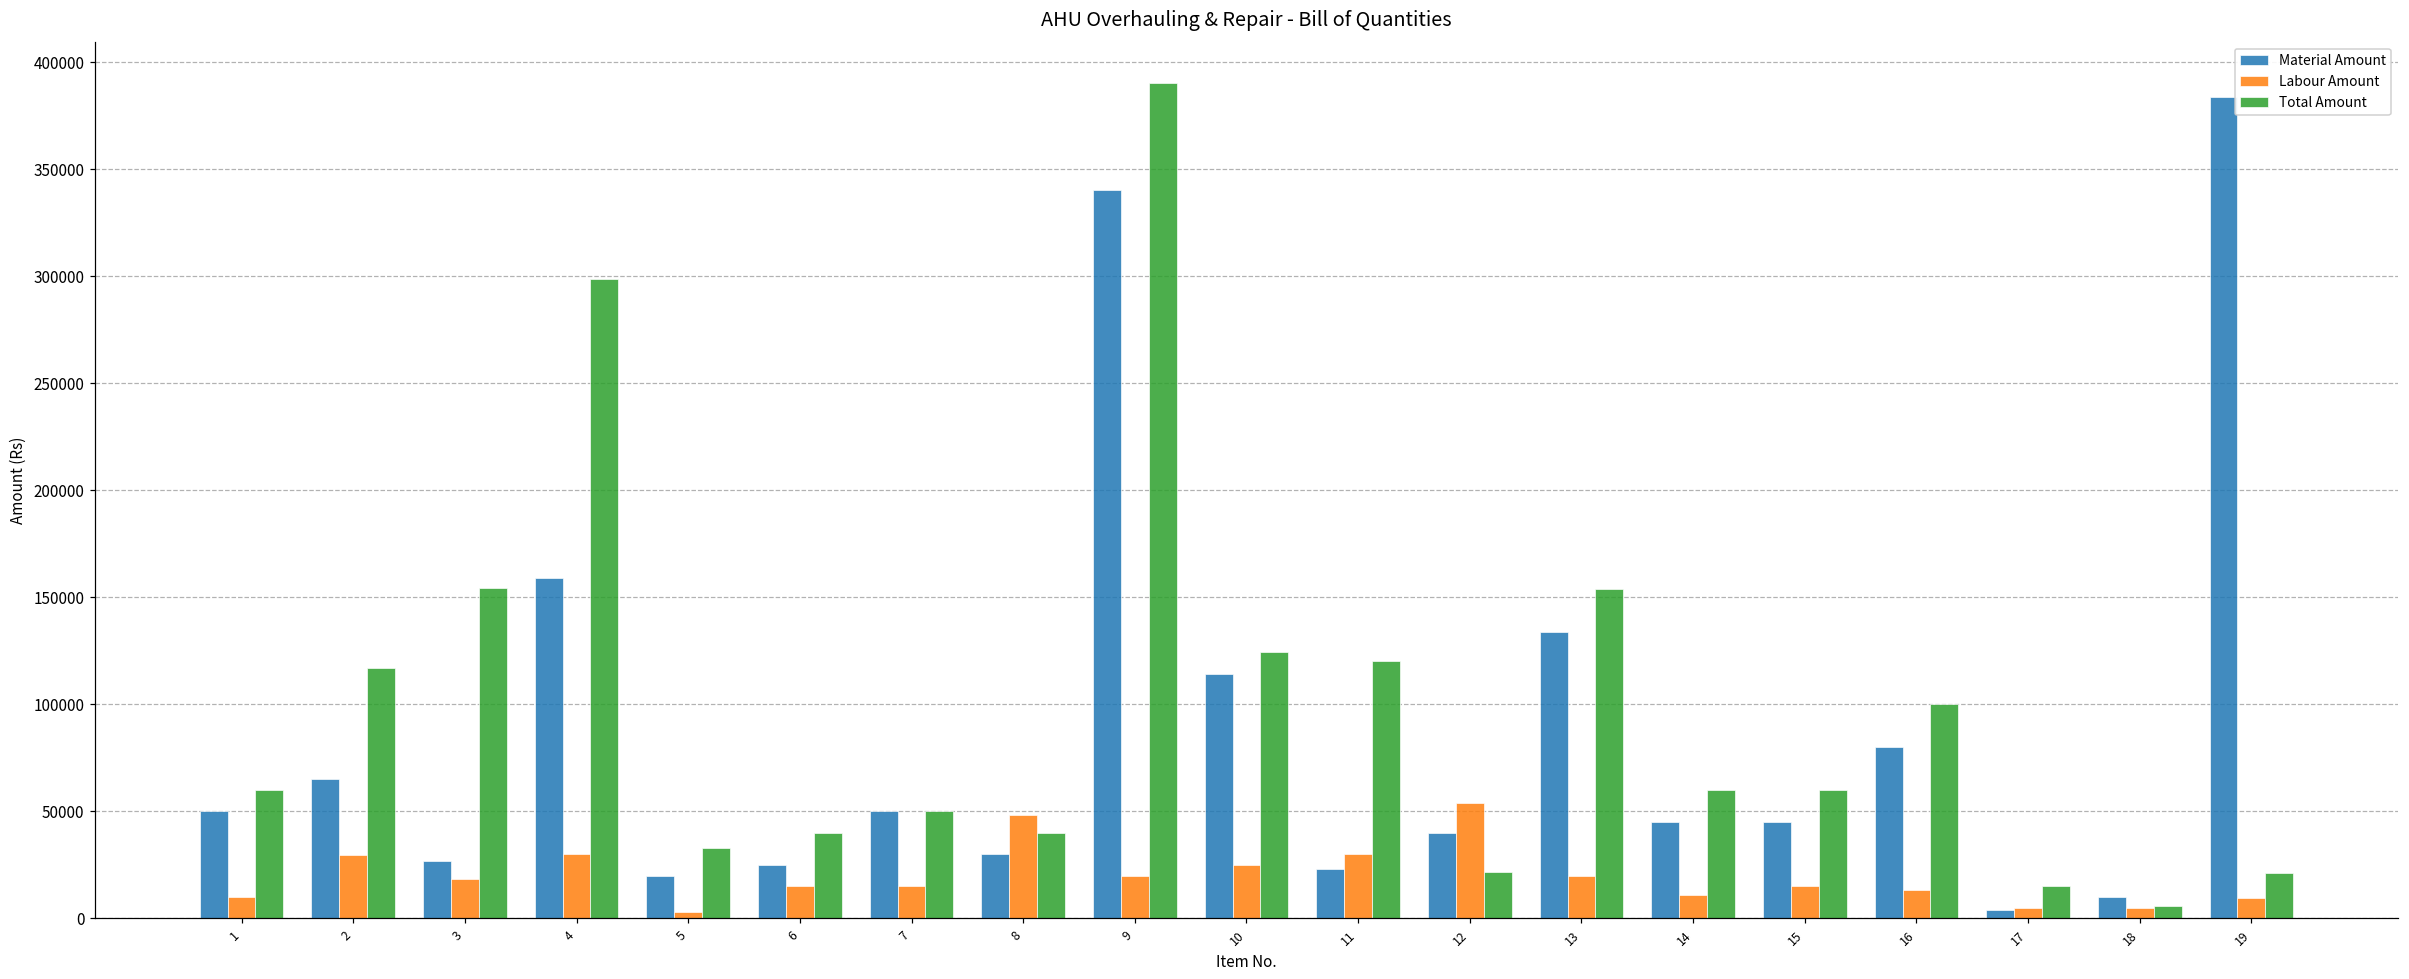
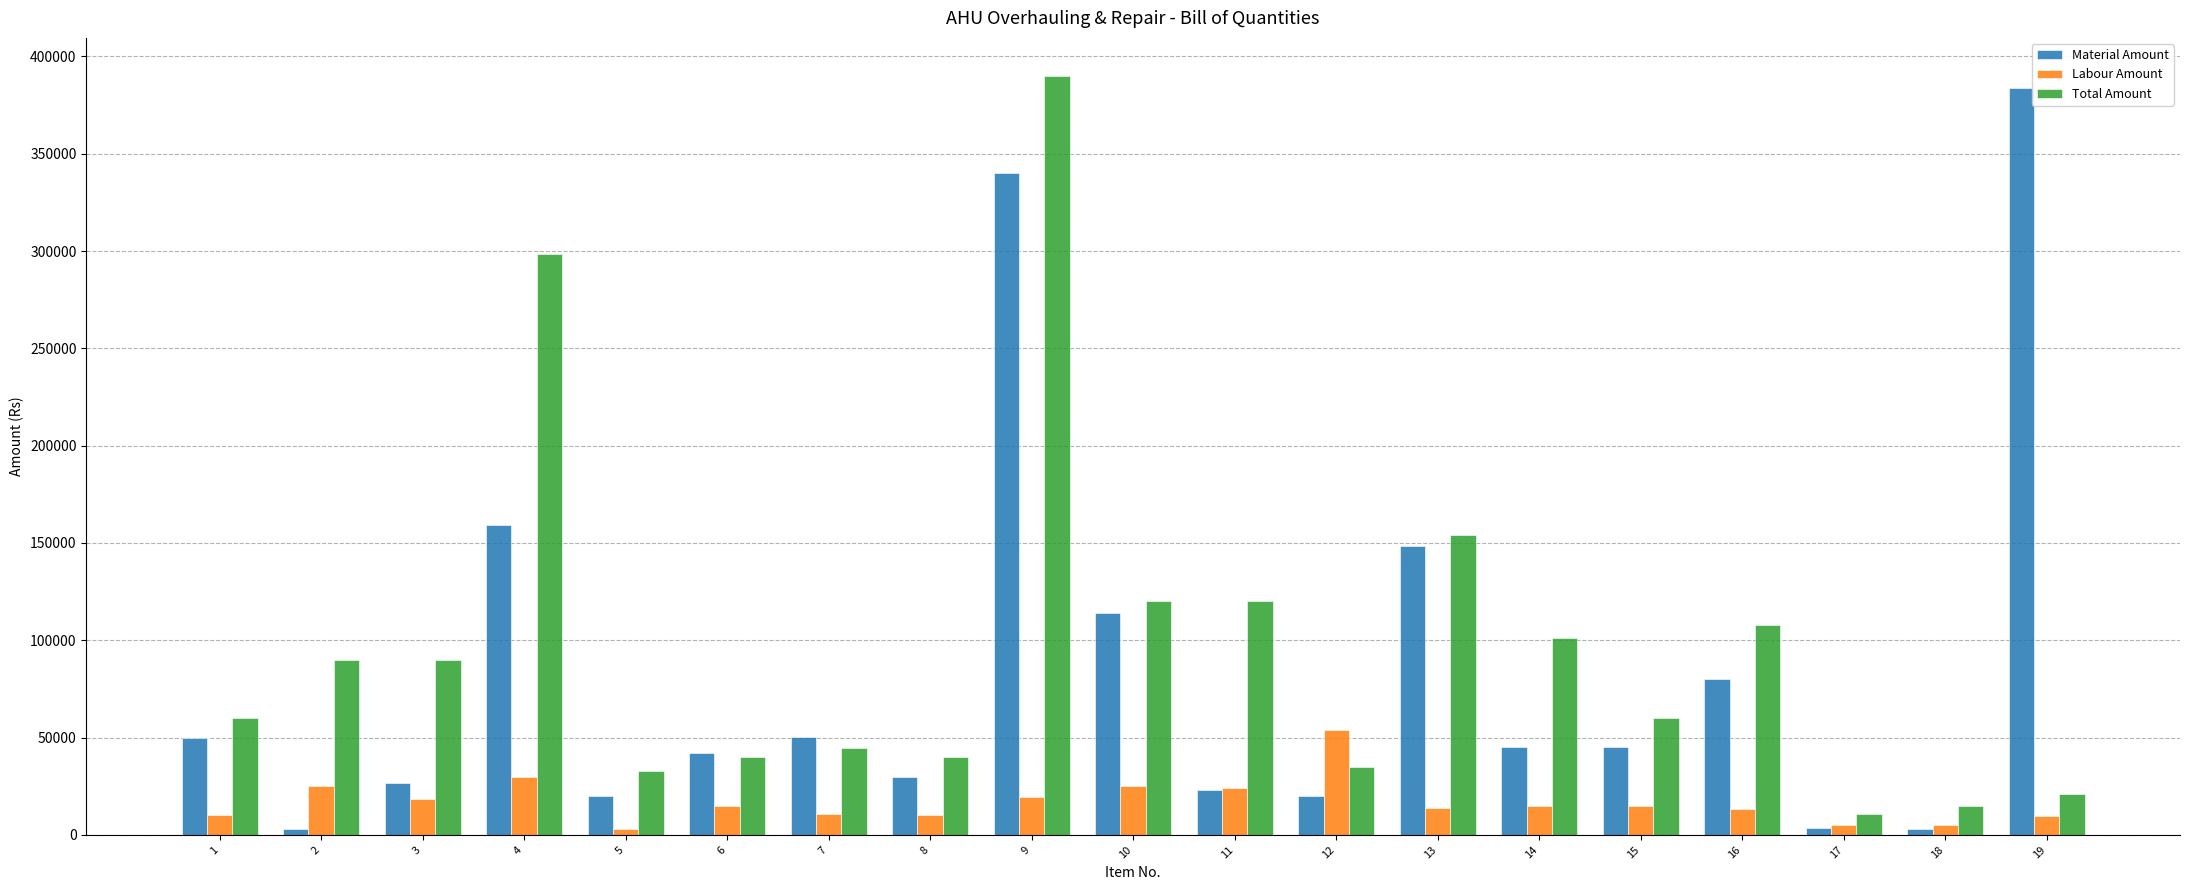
  {
    "Material Amount": {
      "1": 50000,
-     "2": 65000,
+     "2": 3000,
      "3": 27000,
      "4": 159000,
      "5": 20000,
-     "6": 25000,
+     "6": 42000,
      "7": 50000,
      "8": 30000,
      "9": 340000,
      "10": 114000,
      "11": 23000,
-     "12": 40000,
-     "13": 134000,
+     "12": 20000,
+     "13": 148000,
      "14": 45000,
      "15": 45000,
      "16": 80000,
      "17": 4000,
-     "18": 10000,
+     "18": 3000,
      "19": 384000
    },
    "Labour Amount": {
      "1": 10000,
-     "2": 29000,
+     "2": 25000,
      "3": 19000,
      "4": 30000,
      "5": 3000,
      "6": 15000,
-     "7": 15000,
-     "8": 48000,
+     "7": 11000,
+     "8": 10000,
      "9": 20000,
      "10": 25000,
-     "11": 30000,
+     "11": 24000,
      "12": 54000,
-     "13": 20000,
-     "14": 11000,
+     "13": 14000,
+     "14": 15000,
      "15": 15000,
      "16": 13000,
      "17": 5000,
      "18": 5000,
      "19": 10000
    },
    "Total Amount": {
      "1": 60000,
-     "2": 117000,
-     "3": 154000,
+     "2": 90000,
+     "3": 90000,
      "4": 299000,
      "5": 33000,
      "6": 40000,
-     "7": 50000,
+     "7": 45000,
      "8": 40000,
      "9": 390000,
-     "10": 125000,
+     "10": 120000,
      "11": 120000,
-     "12": 22000,
+     "12": 35000,
      "13": 154000,
-     "14": 60000,
+     "14": 101000,
      "15": 60000,
-     "16": 100000,
-     "17": 15000,
-     "18": 6000,
+     "16": 108000,
+     "17": 11000,
+     "18": 15000,
      "19": 21000
    }
  }
